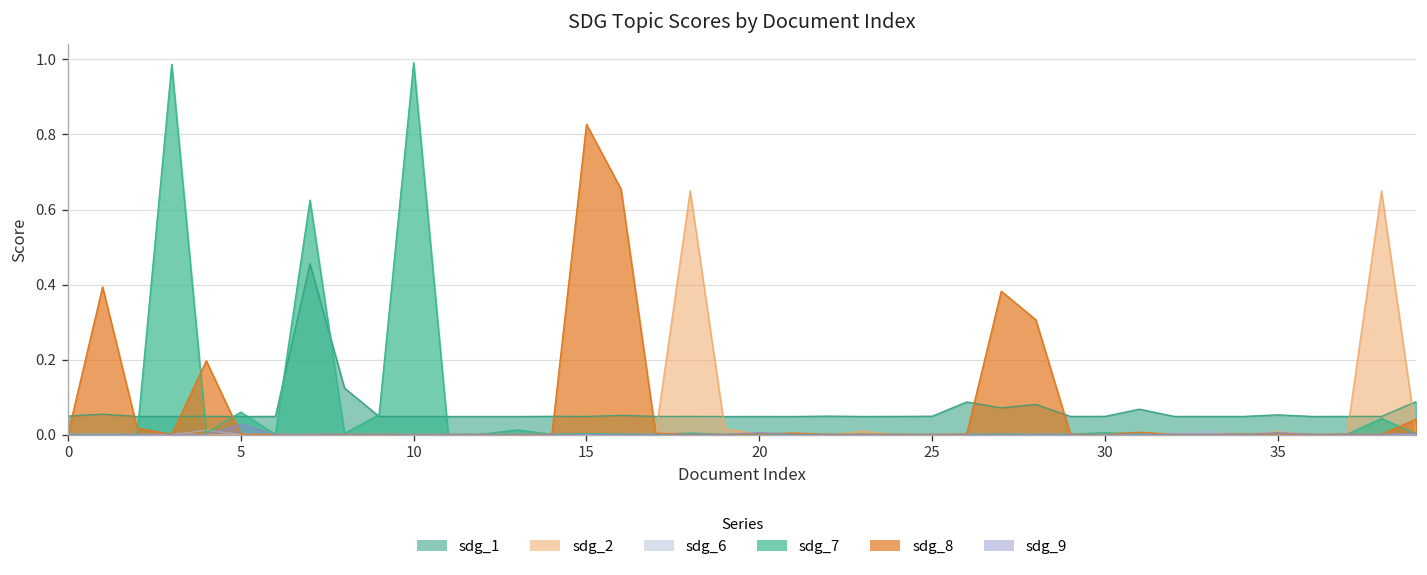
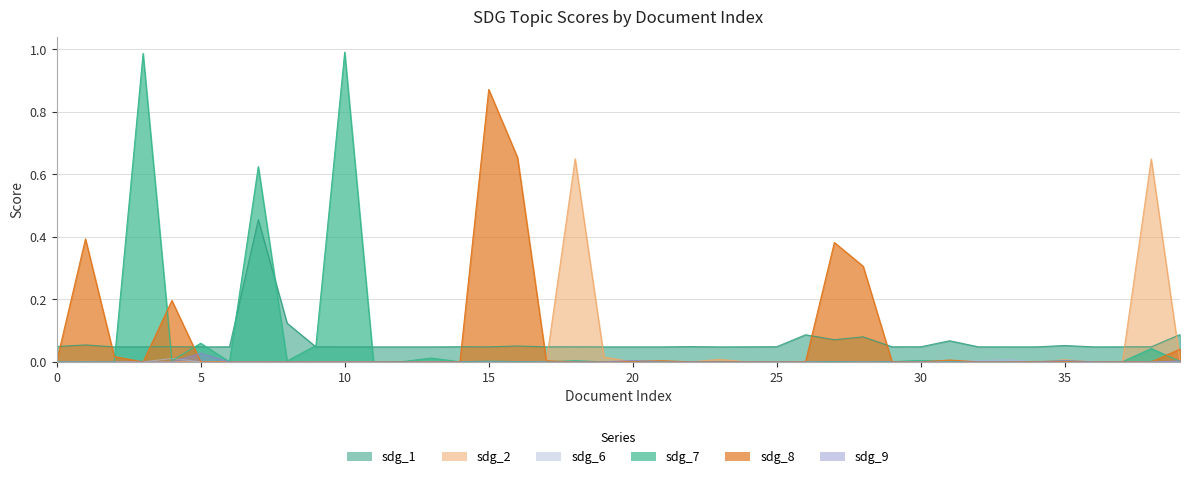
  {
    "sdg_8": {
-     "15": 0.83
+     "15": 0.87
    }
  }
